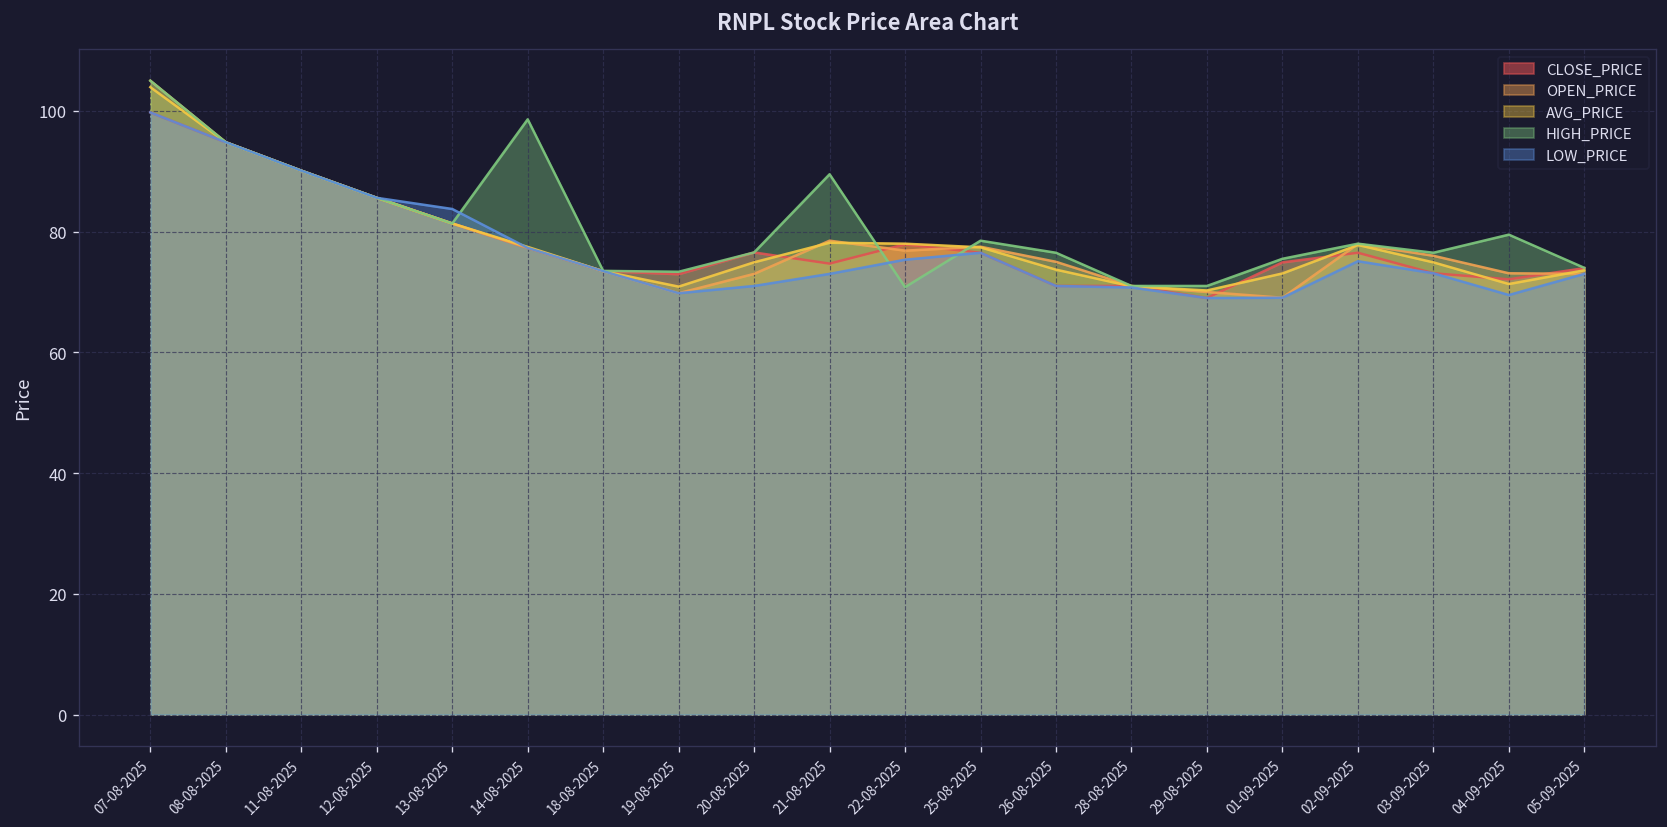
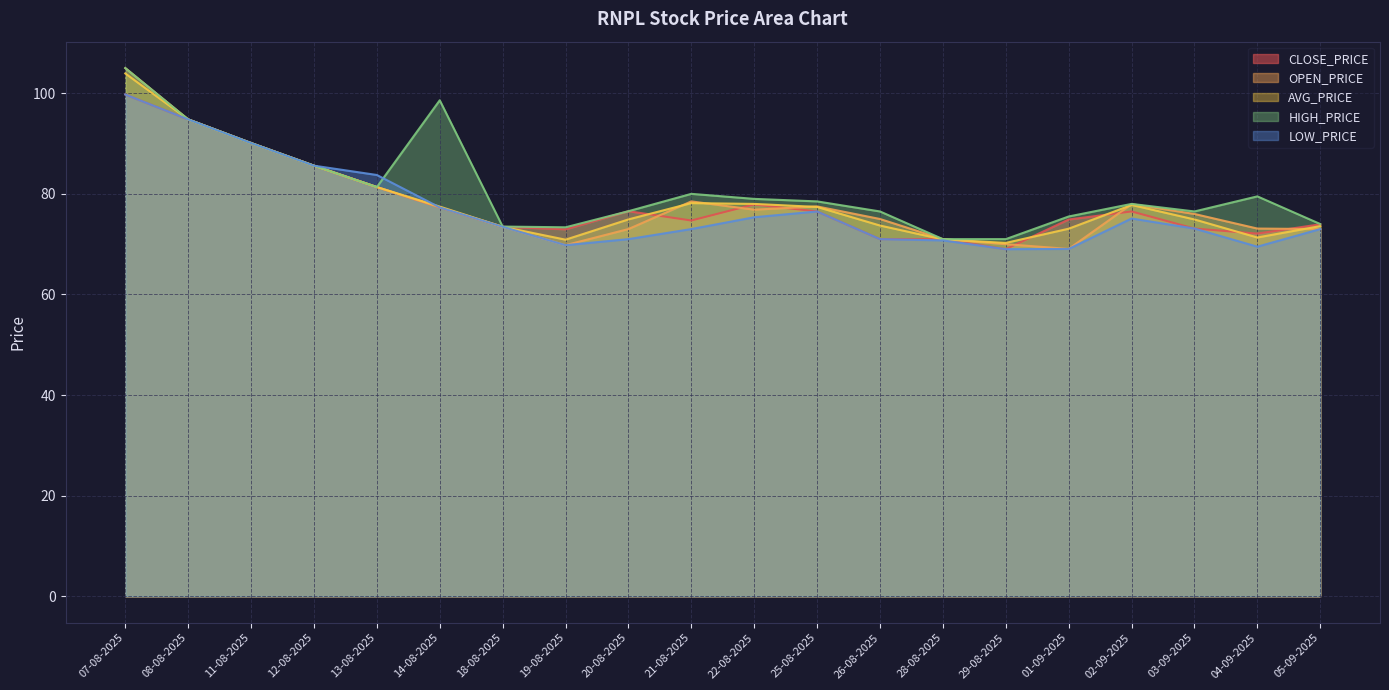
  {
    "HIGH_PRICE": {
      "14-08-2025": 99,
-     "21-08-2025": 90,
-     "22-08-2025": 71,
+     "21-08-2025": 80,
+     "22-08-2025": 79,
      "25-08-2025": 79,
      "26-08-2025": 77,
      "29-08-2025": 71,
      "01-09-2025": 76,
      "04-09-2025": 80
    },
    "LOW_PRICE": {
      "13-08-2025": 84,
      "20-08-2025": 71,
      "21-08-2025": 73,
      "22-08-2025": 75,
      "02-09-2025": 75,
      "04-09-2025": 70
    }
  }
